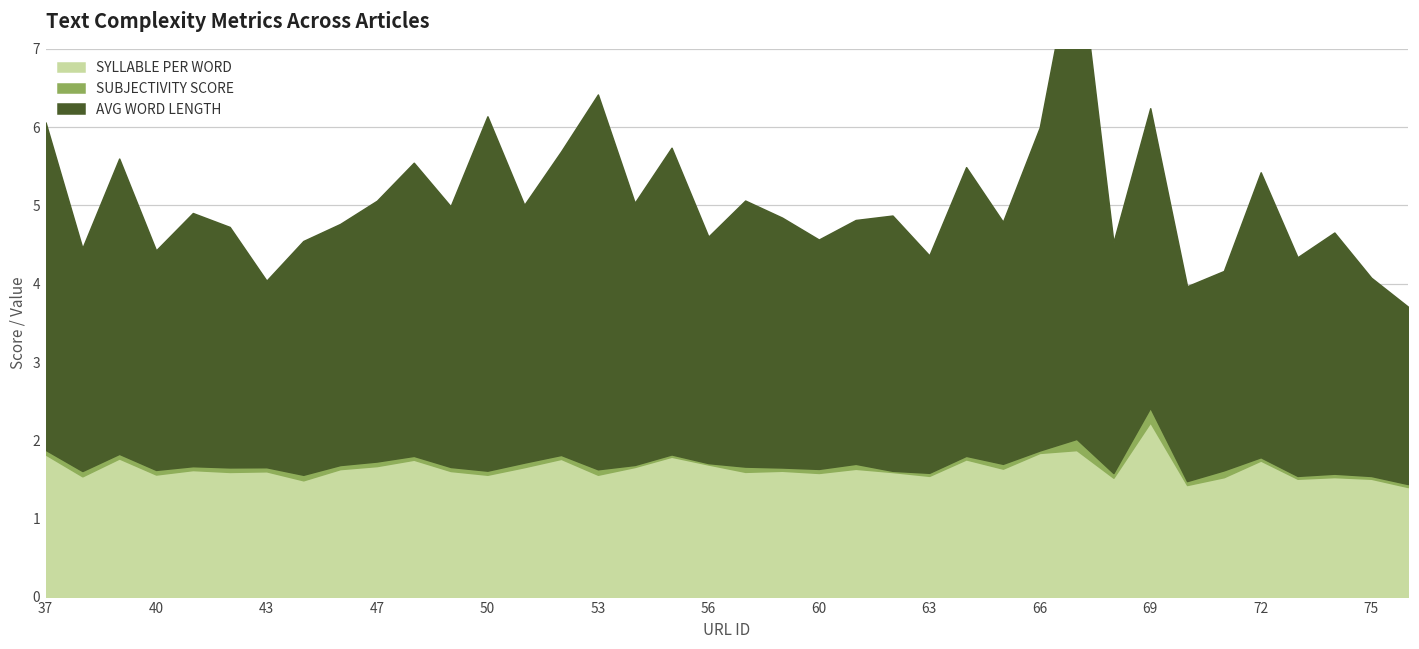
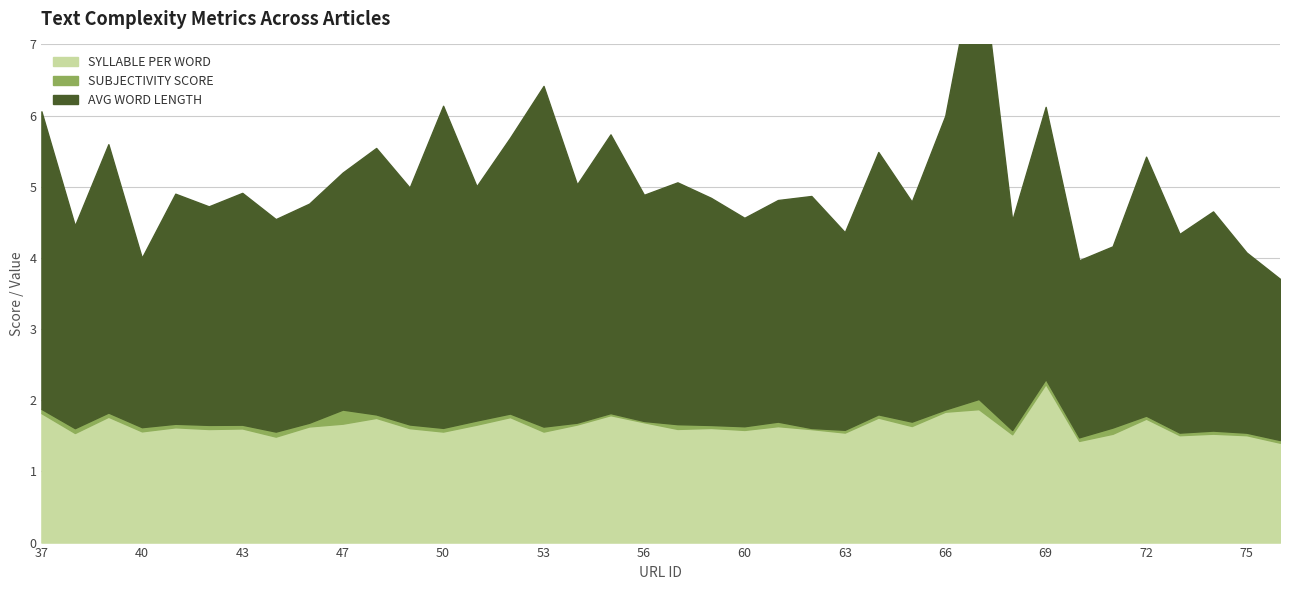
  {
    "SUBJECTIVITY SCORE": {
-     "47": 0.1,
-     "69": 0.2
+     "47": 0.2,
+     "69": 0.1
    },
    "AVG WORD LENGTH": {
-     "40": 2.8,
-     "43": 2.4,
+     "40": 2.4,
+     "43": 3.3,
      "47": 3.3,
      "50": 4.5,
      "53": 4.8,
-     "56": 2.9,
+     "56": 3.2,
      "60": 2.9,
      "63": 2.8,
      "66": 4.1,
      "69": 3.8,
      "72": 3.6,
      "75": 2.5
    }
  }
